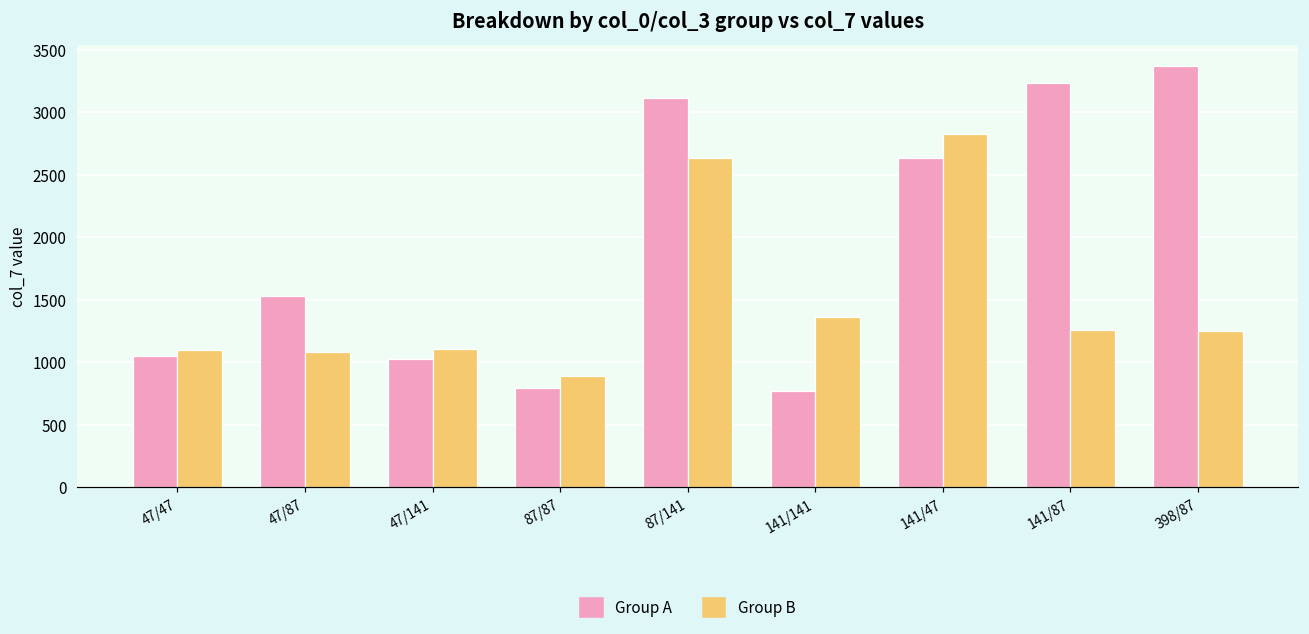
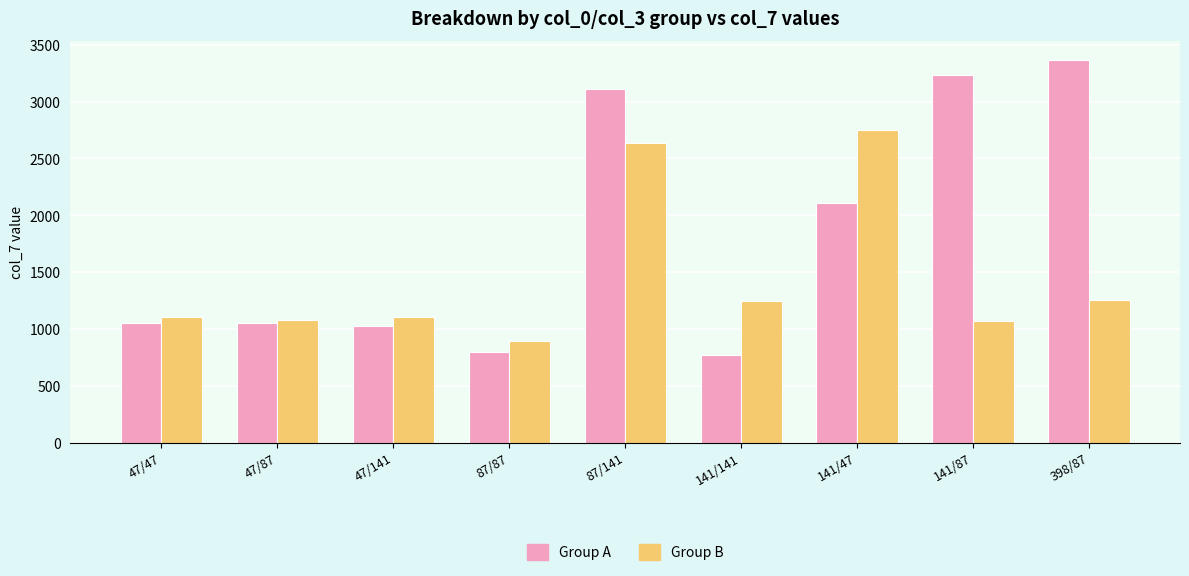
  {
    "Group A": {
      "47/47": 1050,
-     "47/87": 1530,
+     "47/87": 1060,
      "47/141": 1030,
      "87/87": 800,
      "87/141": 3110,
      "141/141": 770,
-     "141/47": 2630,
+     "141/47": 2110,
      "141/87": 3230,
      "398/87": 3370
    },
    "Group B": {
      "47/47": 1100,
      "47/87": 1080,
      "47/141": 1110,
      "87/87": 890,
      "87/141": 2630,
-     "141/141": 1370,
-     "141/47": 2830,
-     "141/87": 1260,
+     "141/141": 1250,
+     "141/47": 2750,
+     "141/87": 1070,
      "398/87": 1250
    }
  }
